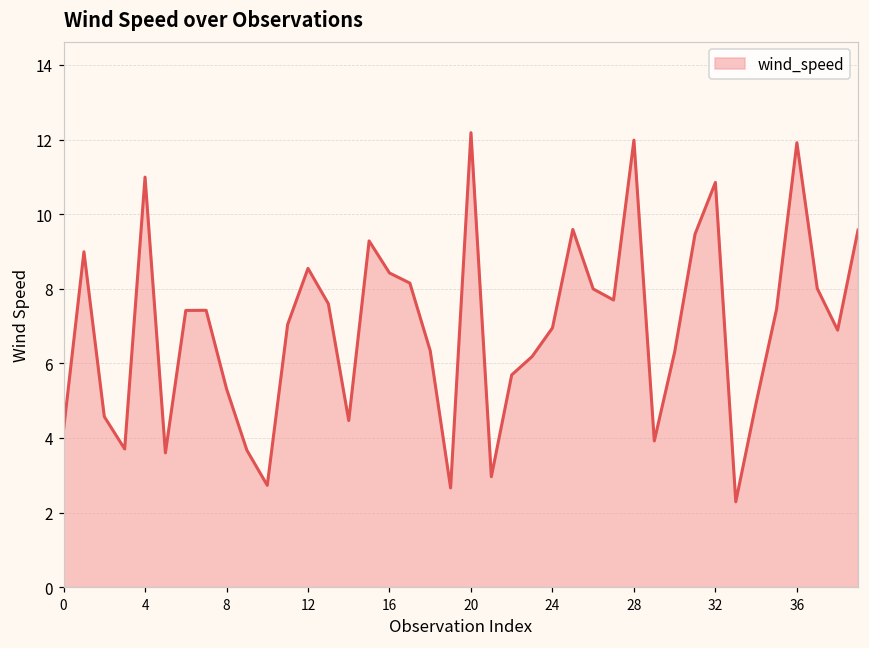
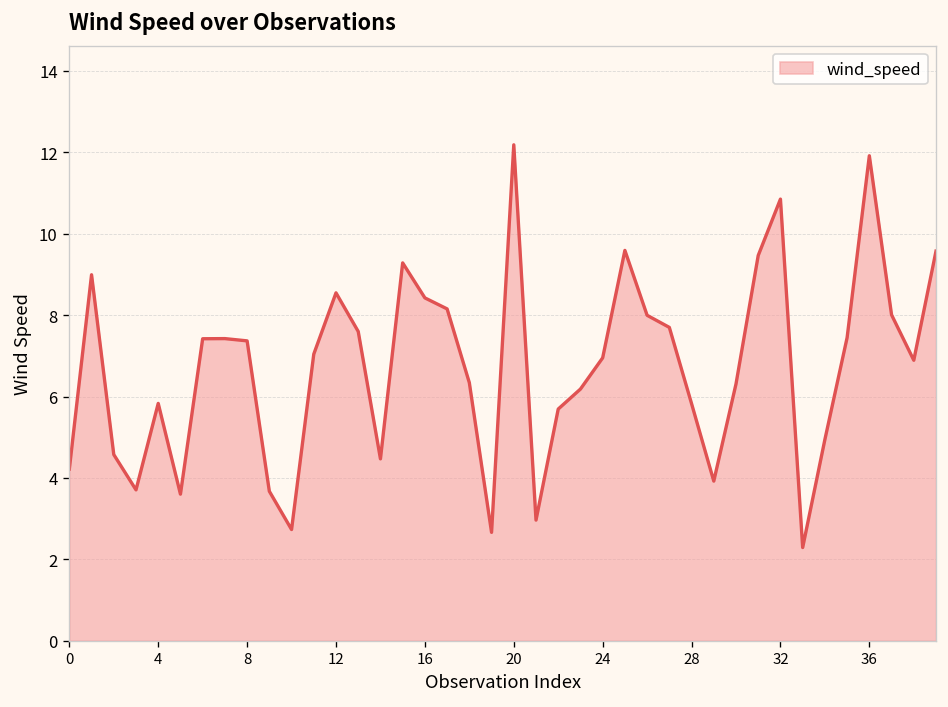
  {
    "0": 4.2,
-   "4": 11.0,
-   "8": 5.3,
+   "4": 5.8,
+   "8": 7.4,
    "12": 8.5,
    "16": 8.4,
    "20": 12.2,
    "24": 7.0,
-   "28": 12.0,
+   "28": 5.8,
    "32": 10.9,
    "36": 11.9
  }
